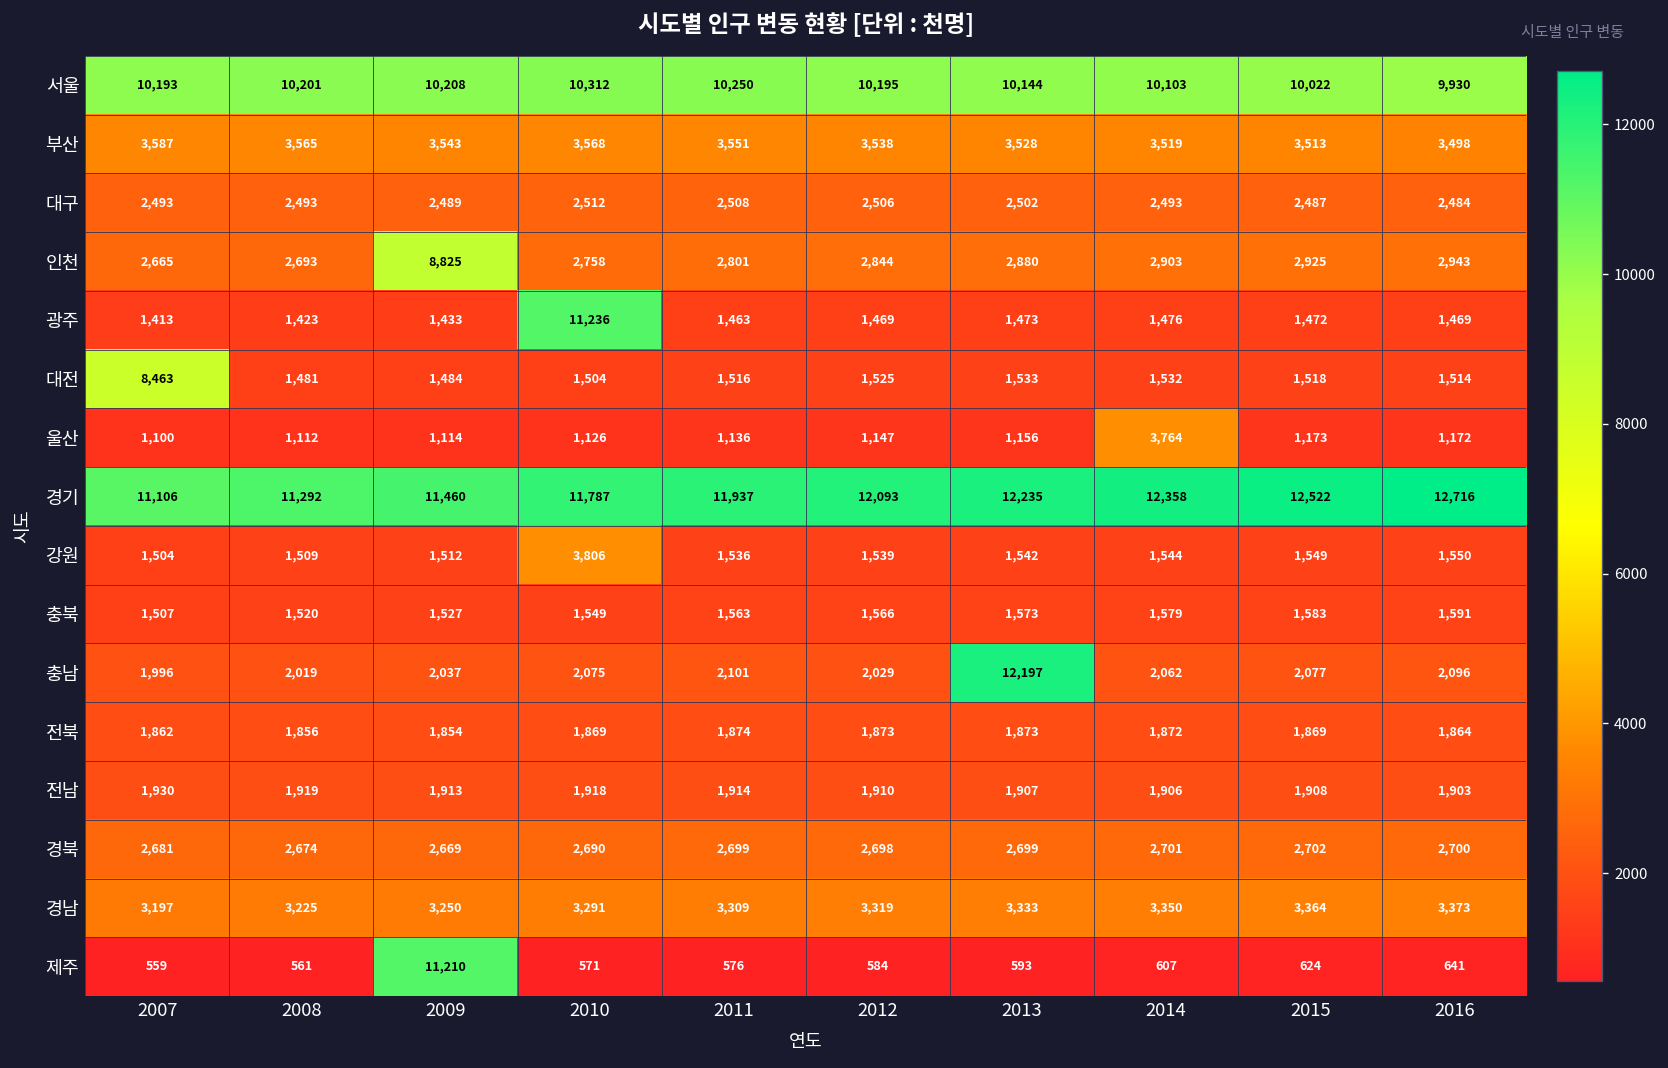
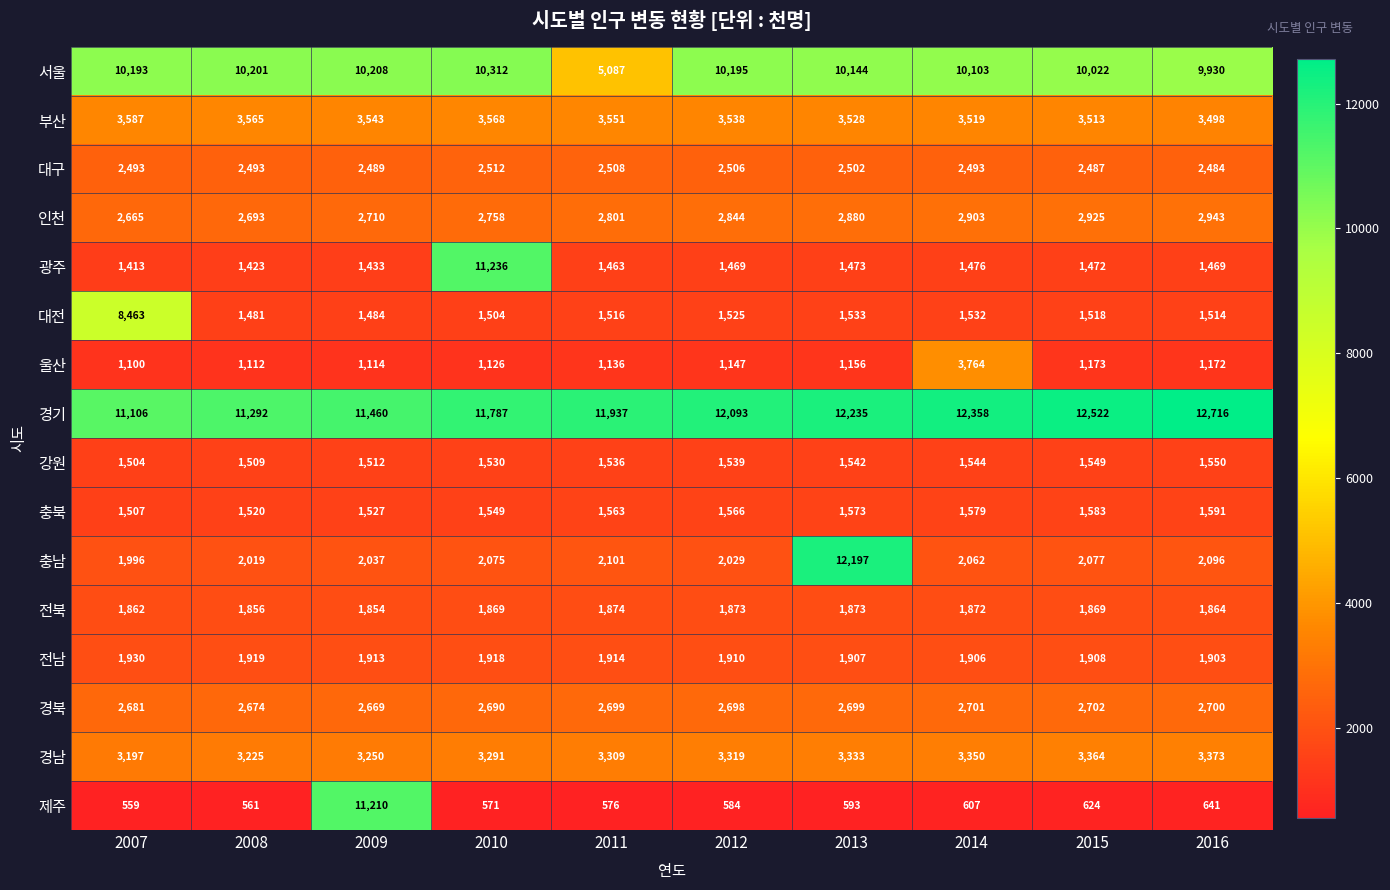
  {
    "서울": {
      "2007": "10,193",
      "2008": "10,201",
      "2009": "10,208",
      "2010": "10,312",
-     "2011": "10,250",
+     "2011": "5,087",
      "2012": "10,195",
      "2013": "10,144",
      "2014": "10,103",
      "2015": "10,022",
      "2016": "9,930"
    },
    "부산": {
      "2007": "3,587",
      "2008": "3,565",
      "2009": "3,543",
      "2010": "3,568",
      "2011": "3,551",
      "2012": "3,538",
      "2013": "3,528",
      "2014": "3,519",
      "2015": "3,513",
      "2016": "3,498"
    },
    "대구": {
      "2007": "2,493",
      "2008": "2,493",
      "2009": "2,489",
      "2010": "2,512",
      "2011": "2,508",
      "2012": "2,506",
      "2013": "2,502",
      "2014": "2,493",
      "2015": "2,487",
      "2016": "2,484"
    },
    "인천": {
      "2007": "2,665",
      "2008": "2,693",
-     "2009": "8,825",
+     "2009": "2,710",
      "2010": "2,758",
      "2011": "2,801",
      "2012": "2,844",
      "2013": "2,880",
      "2014": "2,903",
      "2015": "2,925",
      "2016": "2,943"
    },
    "광주": {
      "2007": "1,413",
      "2008": "1,423",
      "2009": "1,433",
      "2010": "11,236",
      "2011": "1,463",
      "2012": "1,469",
      "2013": "1,473",
      "2014": "1,476",
      "2015": "1,472",
      "2016": "1,469"
    },
    "대전": {
      "2007": "8,463",
      "2008": "1,481",
      "2009": "1,484",
      "2010": "1,504",
      "2011": "1,516",
      "2012": "1,525",
      "2013": "1,533",
      "2014": "1,532",
      "2015": "1,518",
      "2016": "1,514"
    },
    "울산": {
      "2007": "1,100",
      "2008": "1,112",
      "2009": "1,114",
      "2010": "1,126",
      "2011": "1,136",
      "2012": "1,147",
      "2013": "1,156",
      "2014": "3,764",
      "2015": "1,173",
      "2016": "1,172"
    },
    "경기": {
      "2007": "11,106",
      "2008": "11,292",
      "2009": "11,460",
      "2010": "11,787",
      "2011": "11,937",
      "2012": "12,093",
      "2013": "12,235",
      "2014": "12,358",
      "2015": "12,522",
      "2016": "12,716"
    },
    "강원": {
      "2007": "1,504",
      "2008": "1,509",
      "2009": "1,512",
-     "2010": "3,806",
+     "2010": "1,530",
      "2011": "1,536",
      "2012": "1,539",
      "2013": "1,542",
      "2014": "1,544",
      "2015": "1,549",
      "2016": "1,550"
    },
    "충북": {
      "2007": "1,507",
      "2008": "1,520",
      "2009": "1,527",
      "2010": "1,549",
      "2011": "1,563",
      "2012": "1,566",
      "2013": "1,573",
      "2014": "1,579",
      "2015": "1,583",
      "2016": "1,591"
    },
    "충남": {
      "2007": "1,996",
      "2008": "2,019",
      "2009": "2,037",
      "2010": "2,075",
      "2011": "2,101",
      "2012": "2,029",
      "2013": "12,197",
      "2014": "2,062",
      "2015": "2,077",
      "2016": "2,096"
    },
    "전북": {
      "2007": "1,862",
      "2008": "1,856",
      "2009": "1,854",
      "2010": "1,869",
      "2011": "1,874",
      "2012": "1,873",
      "2013": "1,873",
      "2014": "1,872",
      "2015": "1,869",
      "2016": "1,864"
    },
    "전남": {
      "2007": "1,930",
      "2008": "1,919",
      "2009": "1,913",
      "2010": "1,918",
      "2011": "1,914",
      "2012": "1,910",
      "2013": "1,907",
      "2014": "1,906",
      "2015": "1,908",
      "2016": "1,903"
    },
    "경북": {
      "2007": "2,681",
      "2008": "2,674",
      "2009": "2,669",
      "2010": "2,690",
      "2011": "2,699",
      "2012": "2,698",
      "2013": "2,699",
      "2014": "2,701",
      "2015": "2,702",
      "2016": "2,700"
    },
    "경남": {
      "2007": "3,197",
      "2008": "3,225",
      "2009": "3,250",
      "2010": "3,291",
      "2011": "3,309",
      "2012": "3,319",
      "2013": "3,333",
      "2014": "3,350",
      "2015": "3,364",
      "2016": "3,373"
    },
    "제주": {
      "2007": "559",
      "2008": "561",
      "2009": "11,210",
      "2010": "571",
      "2011": "576",
      "2012": "584",
      "2013": "593",
      "2014": "607",
      "2015": "624",
      "2016": "641"
    }
  }
